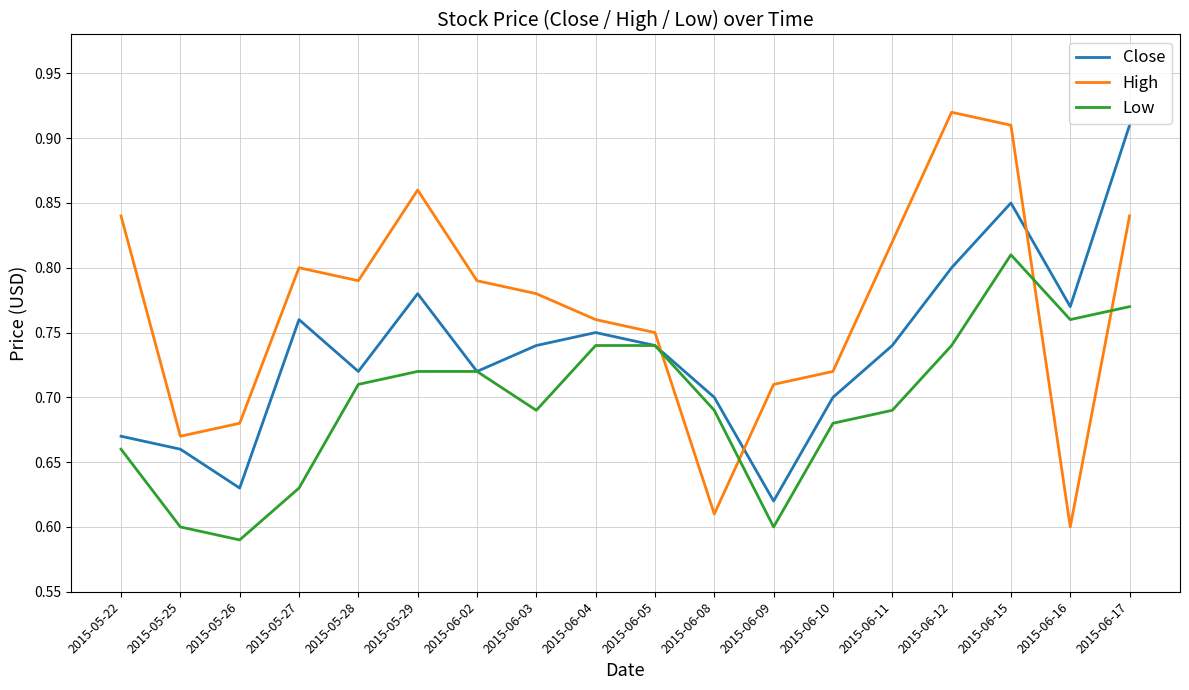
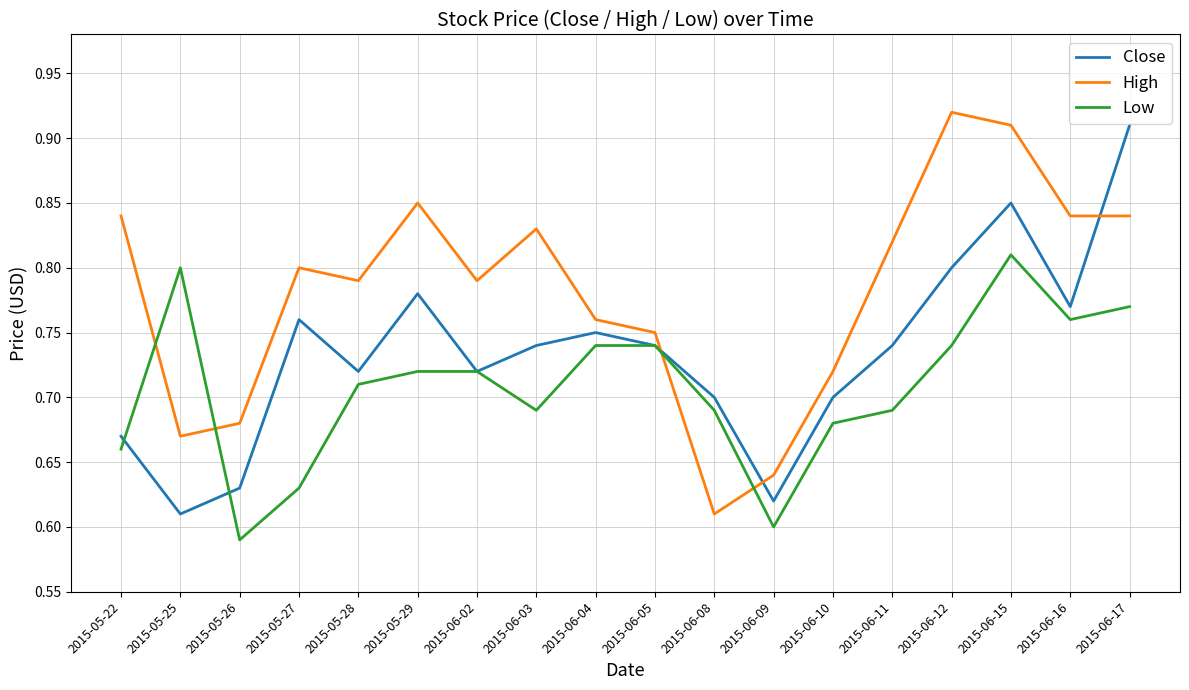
  {
    "Close": {
      "2015-05-22": 0.67,
-     "2015-05-25": 0.66,
+     "2015-05-25": 0.61,
      "2015-05-26": 0.63,
      "2015-05-27": 0.76,
      "2015-05-28": 0.72,
      "2015-05-29": 0.78,
      "2015-06-03": 0.74,
      "2015-06-04": 0.75,
      "2015-06-08": 0.70,
      "2015-06-09": 0.62,
      "2015-06-10": 0.70,
      "2015-06-11": 0.74,
      "2015-06-12": 0.80,
      "2015-06-15": 0.85,
      "2015-06-16": 0.77,
      "2015-06-17": 0.91
    },
    "High": {
      "2015-05-22": 0.84,
      "2015-05-25": 0.67,
      "2015-05-26": 0.68,
      "2015-05-27": 0.80,
      "2015-05-28": 0.79,
-     "2015-05-29": 0.86,
+     "2015-05-29": 0.85,
      "2015-06-02": 0.79,
-     "2015-06-03": 0.78,
+     "2015-06-03": 0.83,
      "2015-06-04": 0.76,
      "2015-06-05": 0.75,
      "2015-06-08": 0.61,
-     "2015-06-09": 0.71,
+     "2015-06-09": 0.64,
      "2015-06-10": 0.72,
      "2015-06-11": 0.82,
      "2015-06-12": 0.92,
      "2015-06-15": 0.91,
-     "2015-06-16": 0.60,
+     "2015-06-16": 0.84,
      "2015-06-17": 0.84
    },
    "Low": {
      "2015-05-22": 0.660,
-     "2015-05-25": 0.6,
+     "2015-05-25": 0.8,
      "2015-05-26": 0.590,
      "2015-05-27": 0.630,
      "2015-05-28": 0.710,
      "2015-05-29": 0.720,
      "2015-06-03": 0.690,
      "2015-06-04": 0.740,
      "2015-06-08": 0.690,
      "2015-06-09": 0.6,
      "2015-06-10": 0.680,
      "2015-06-11": 0.690,
      "2015-06-12": 0.740,
      "2015-06-15": 0.810,
      "2015-06-16": 0.760,
      "2015-06-17": 0.770
    }
  }
